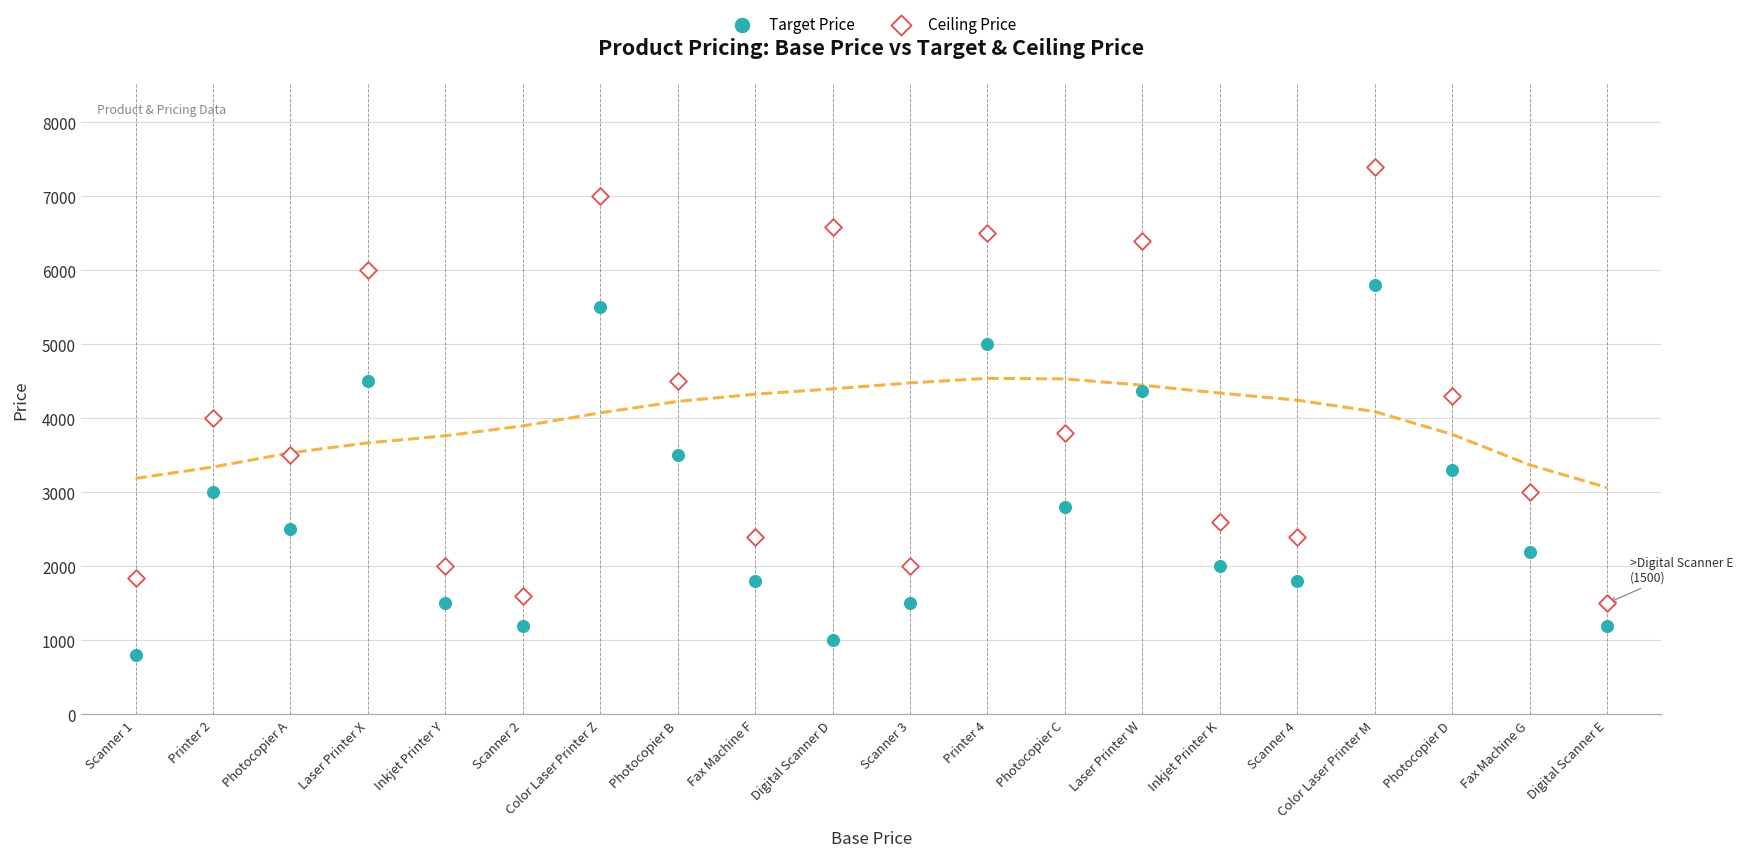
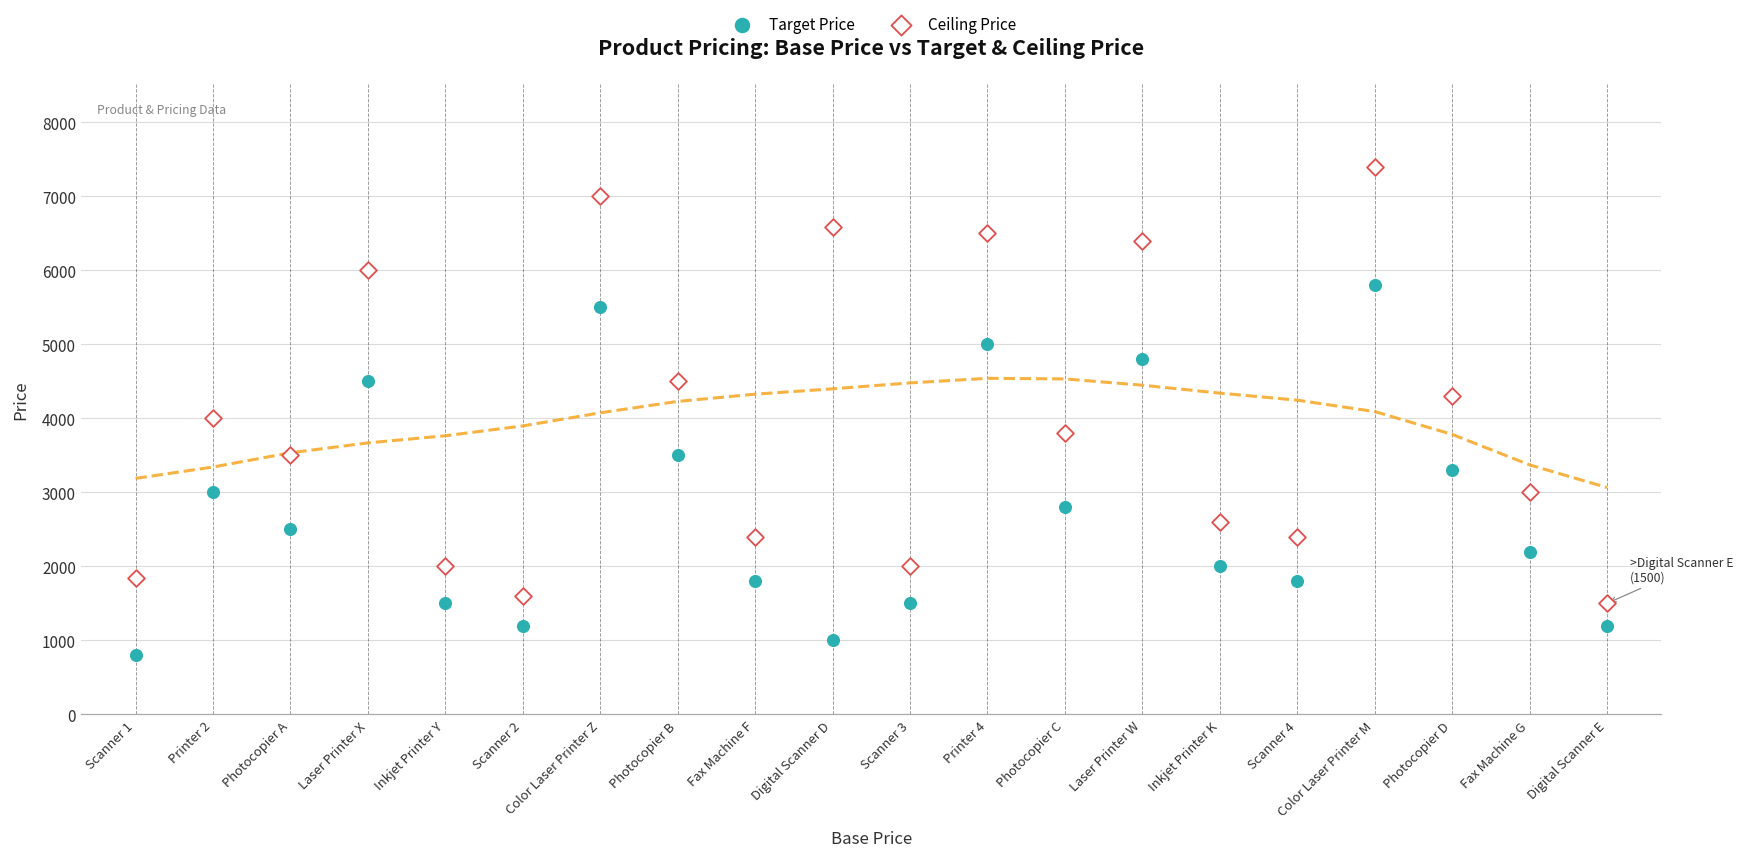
  {
    "Target Price": {
-     "Laser Printer W": 4400
+     "Laser Printer W": 4800
    }
  }
